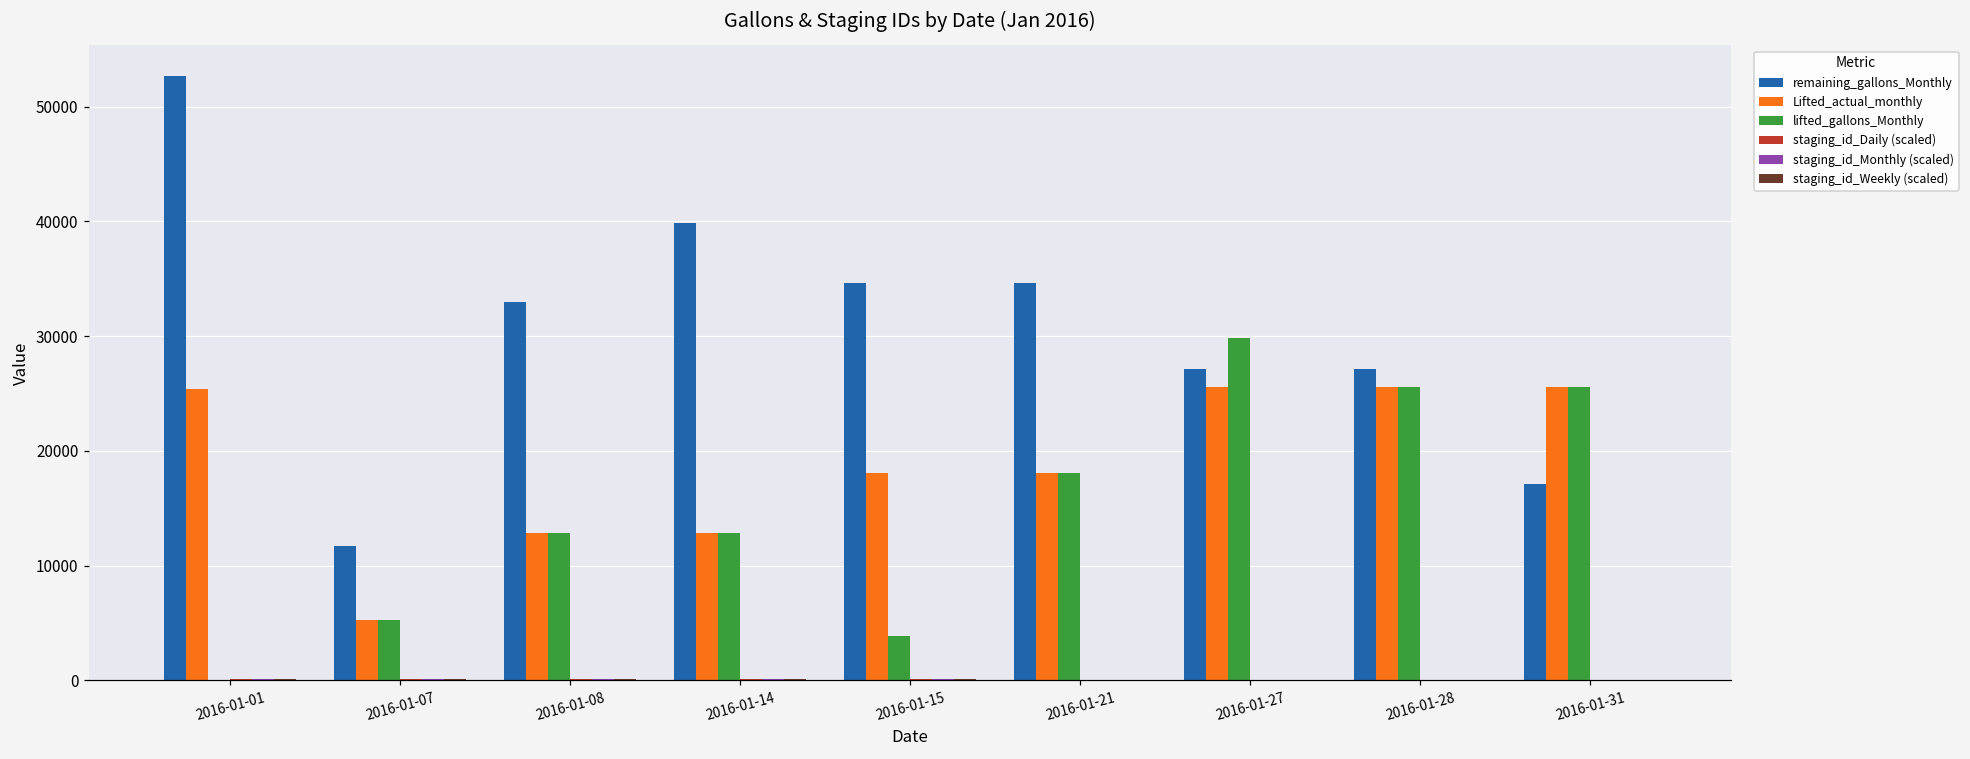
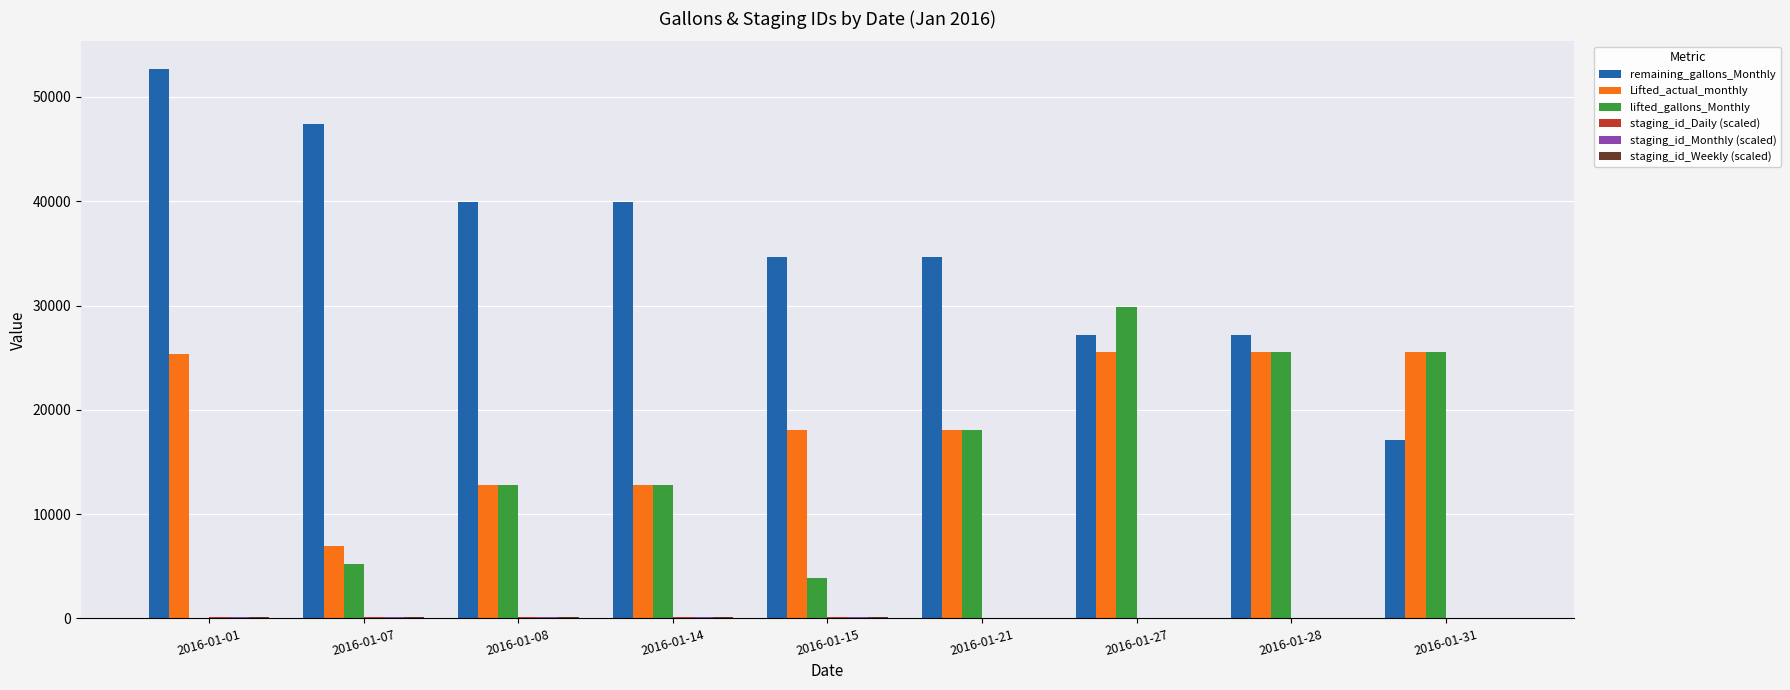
  {
    "remaining_gallons_Monthly": {
      "2016-01-01": 52700,
-     "2016-01-07": 11700,
-     "2016-01-08": 32900,
+     "2016-01-07": 47500,
+     "2016-01-08": 39900,
      "2016-01-14": 39900,
      "2016-01-15": 34700,
      "2016-01-21": 34700,
      "2016-01-27": 27200,
      "2016-01-28": 27200,
      "2016-01-31": 17100
    },
    "Lifted_actual_monthly": {
      "2016-01-01": 25400,
-     "2016-01-07": 5300,
+     "2016-01-07": 7000,
      "2016-01-08": 12800,
      "2016-01-14": 12800,
      "2016-01-15": 18000,
      "2016-01-21": 18000,
      "2016-01-27": 25500,
      "2016-01-28": 25500,
      "2016-01-31": 25500
    },
    "lifted_gallons_Monthly": {
      "2016-01-01": 0,
      "2016-01-07": 5300,
      "2016-01-08": 12800,
      "2016-01-14": 12800,
      "2016-01-15": 3800,
      "2016-01-21": 18000,
      "2016-01-27": 29900,
      "2016-01-28": 25500,
      "2016-01-31": 25500
    }
  }
